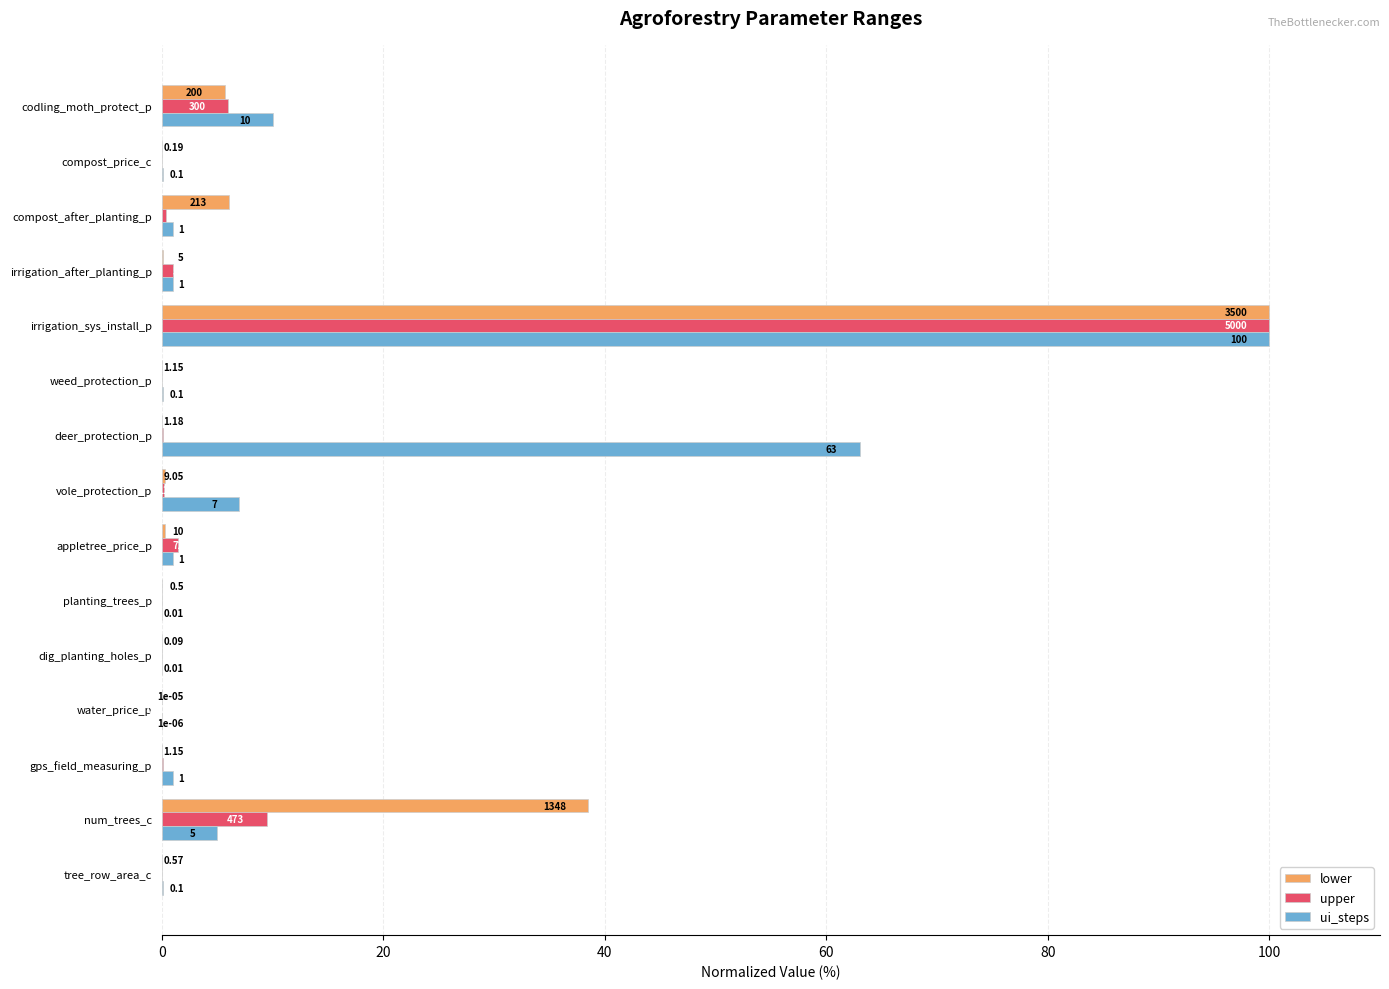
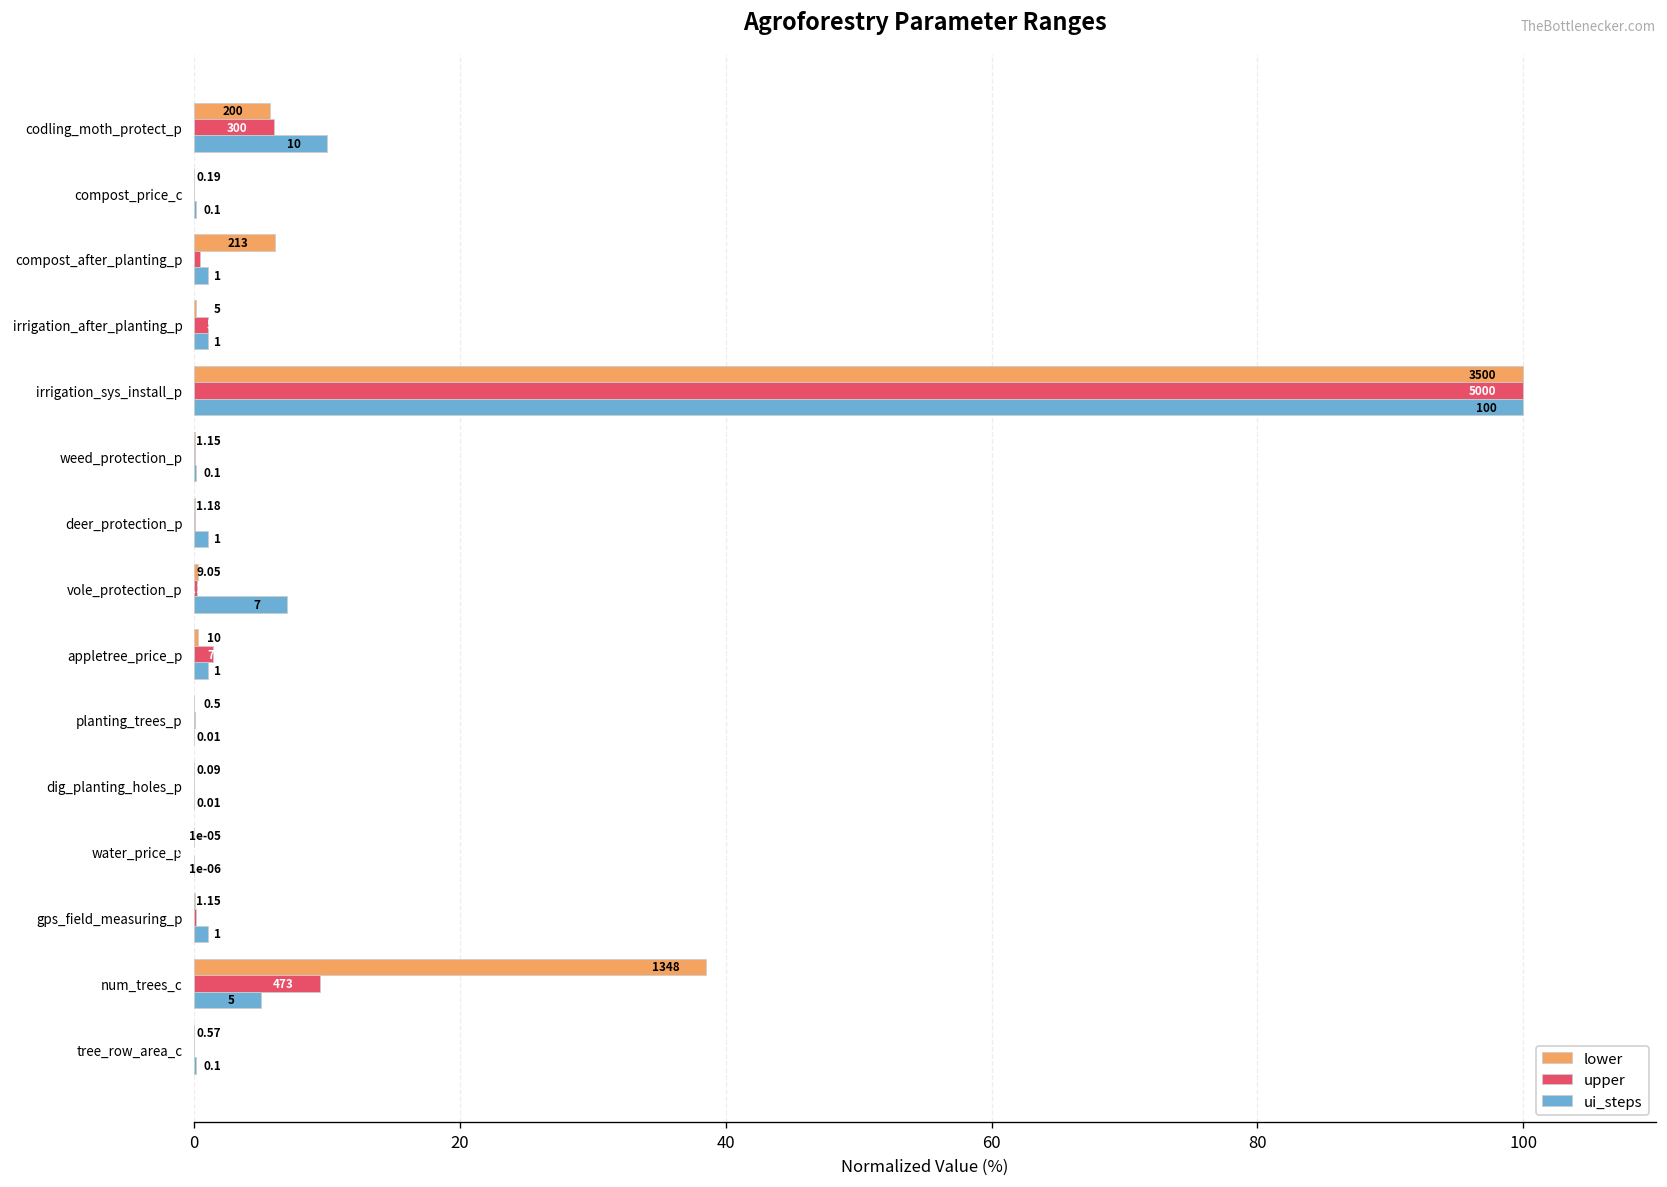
  {
    "lower": {
      "water_price_p": "1e-05"
    },
    "upper": {
      "compost_after_planting_p": "0.4",
      "vole_protection_p": "0.2"
    },
    "ui_steps": {
      "codling_moth_protect_p": "10",
      "compost_price_c": "0.1",
      "compost_after_planting_p": "1",
      "irrigation_after_planting_p": "1",
      "irrigation_sys_install_p": "100",
      "weed_protection_p": "0.1",
-     "deer_protection_p": "63",
+     "deer_protection_p": "1",
      "vole_protection_p": "7",
      "appletree_price_p": "1",
      "planting_trees_p": "0.01",
      "dig_planting_holes_p": "0.01",
      "water_price_p": "1e-06",
      "gps_field_measuring_p": "1",
      "num_trees_c": "5",
      "tree_row_area_c": "0.1"
    }
  }
